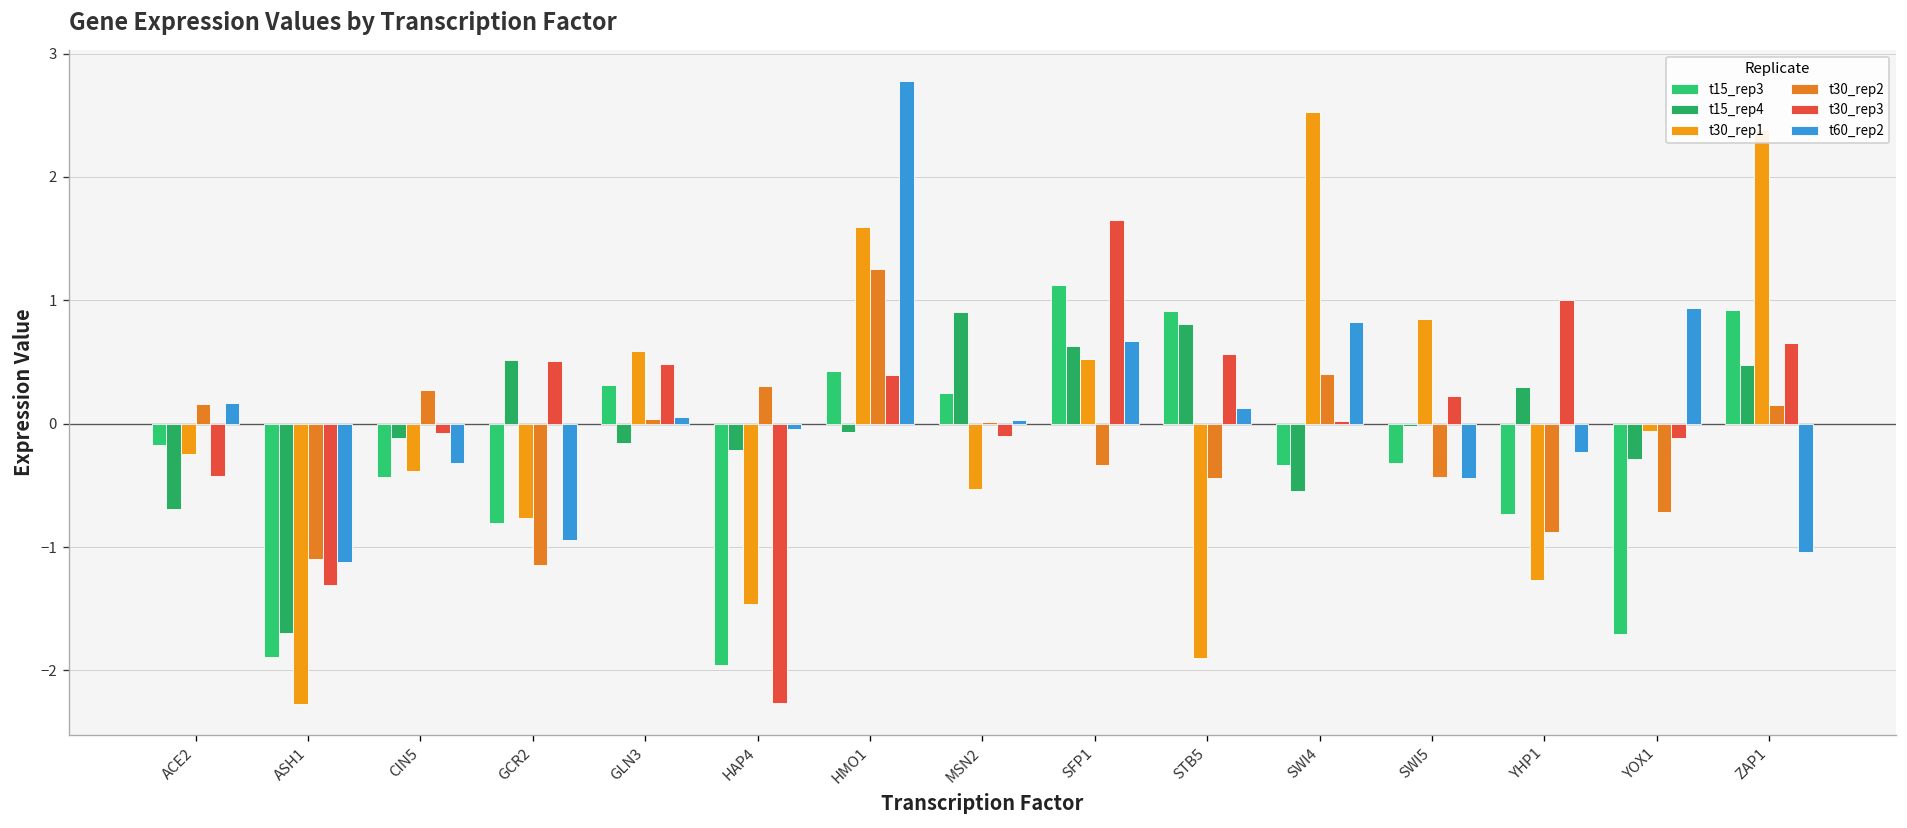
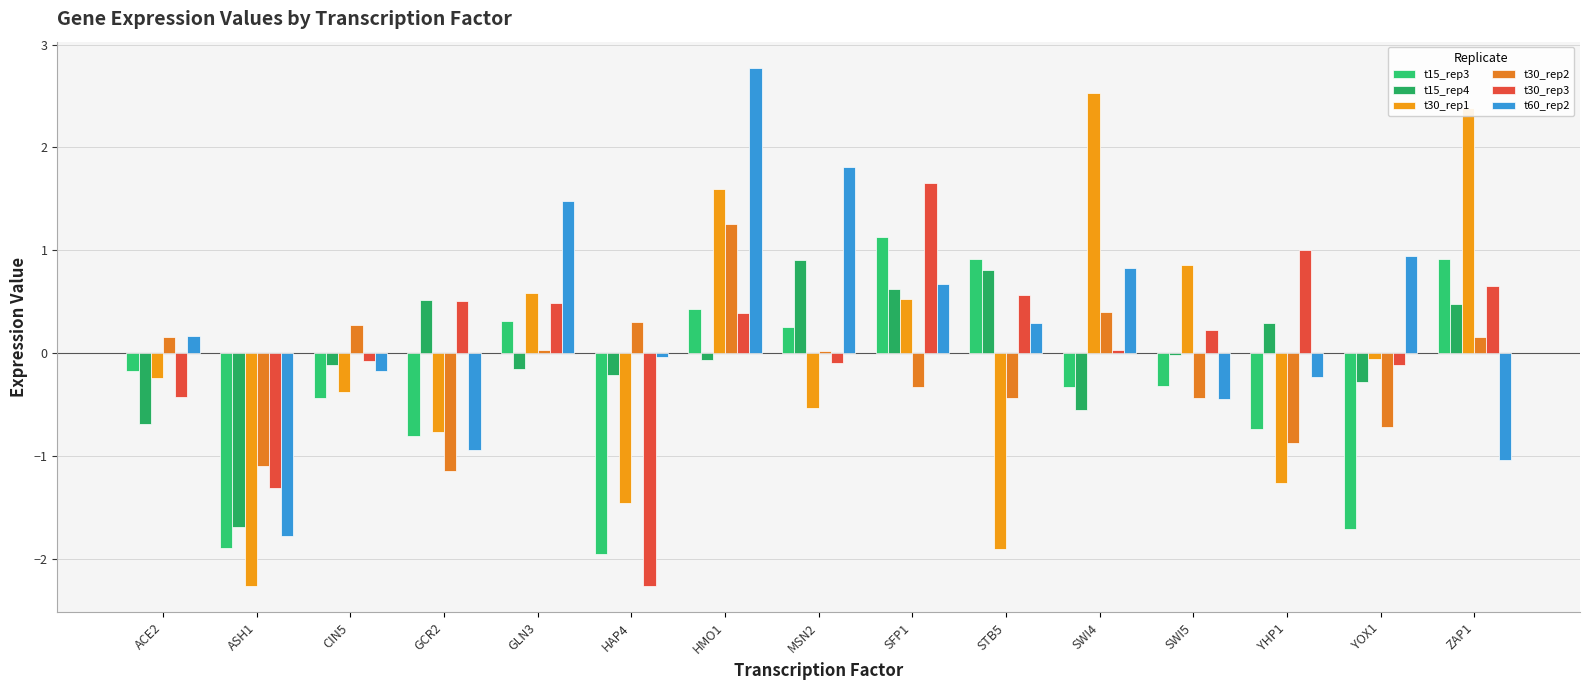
  {
    "t60_rep2": {
      "ACE2": 0.16,
-     "ASH1": -1.12,
-     "CIN5": -0.32,
+     "ASH1": -1.78,
+     "CIN5": -0.18,
      "GCR2": -0.94,
-     "GLN3": 0.06,
+     "GLN3": 1.48,
      "HAP4": -0.04,
      "HMO1": 2.78,
-     "MSN2": 0.03,
+     "MSN2": 1.81,
      "SFP1": 0.67,
-     "STB5": 0.13,
+     "STB5": 0.29,
      "SWI4": 0.82,
      "SWI5": -0.44,
      "YHP1": -0.23,
      "YOX1": 0.94,
      "ZAP1": -1.04
    }
  }
